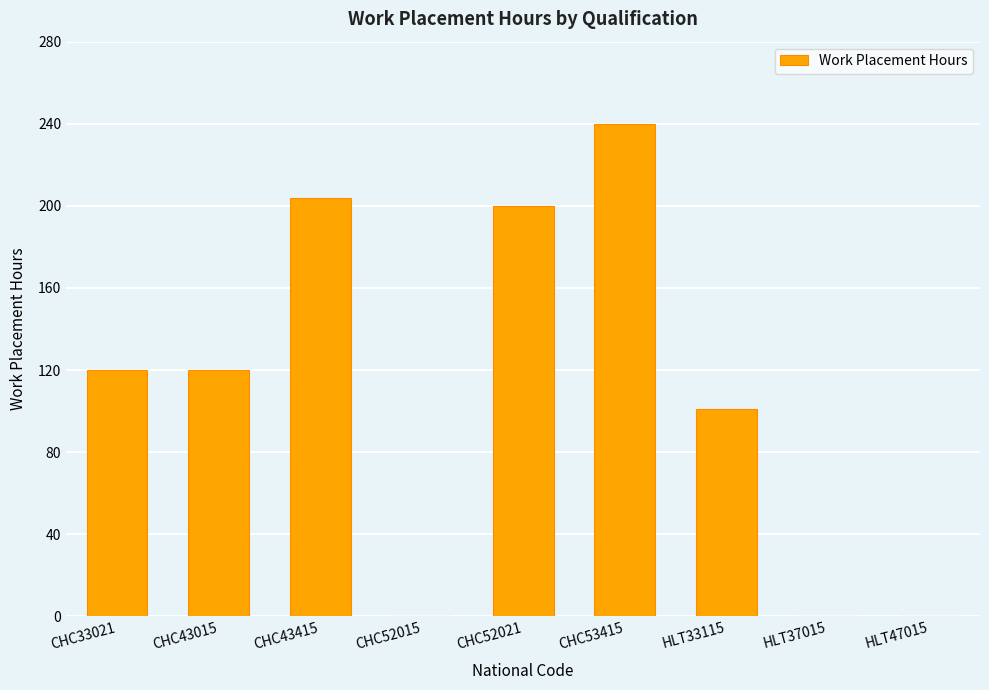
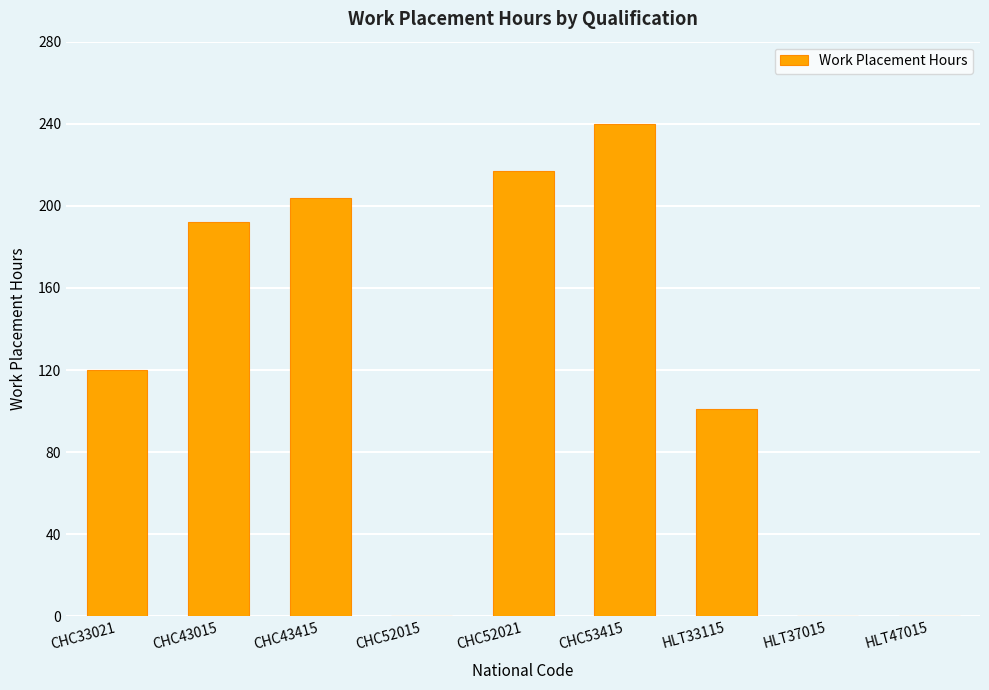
  {
    "CHC33021": 120,
-   "CHC43015": 120,
+   "CHC43015": 192,
    "CHC43415": 204,
    "CHC52015": 0,
-   "CHC52021": 200,
+   "CHC52021": 217,
    "CHC53415": 240,
    "HLT33115": 101,
    "HLT37015": 0,
    "HLT47015": 0
  }
